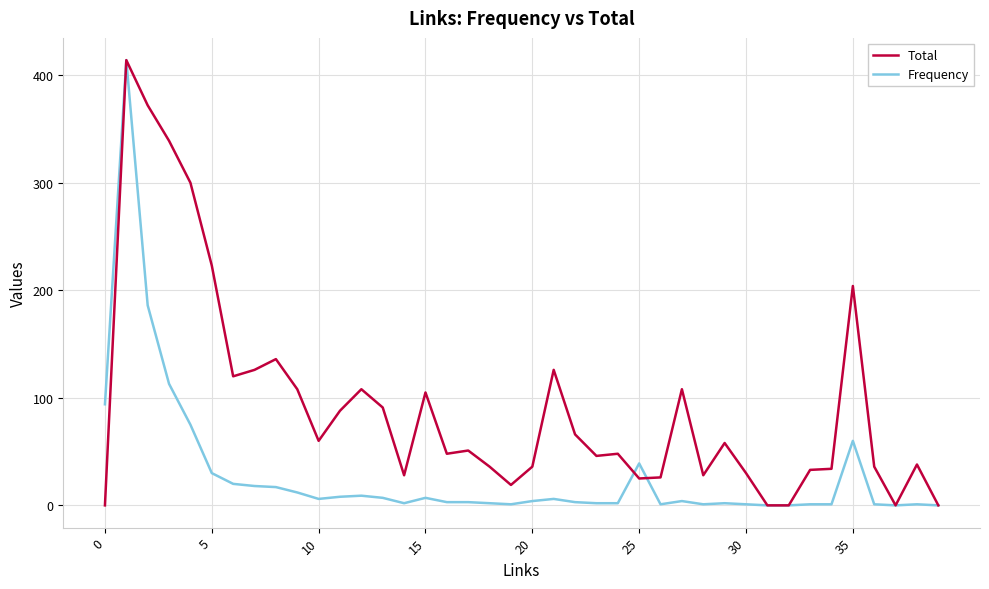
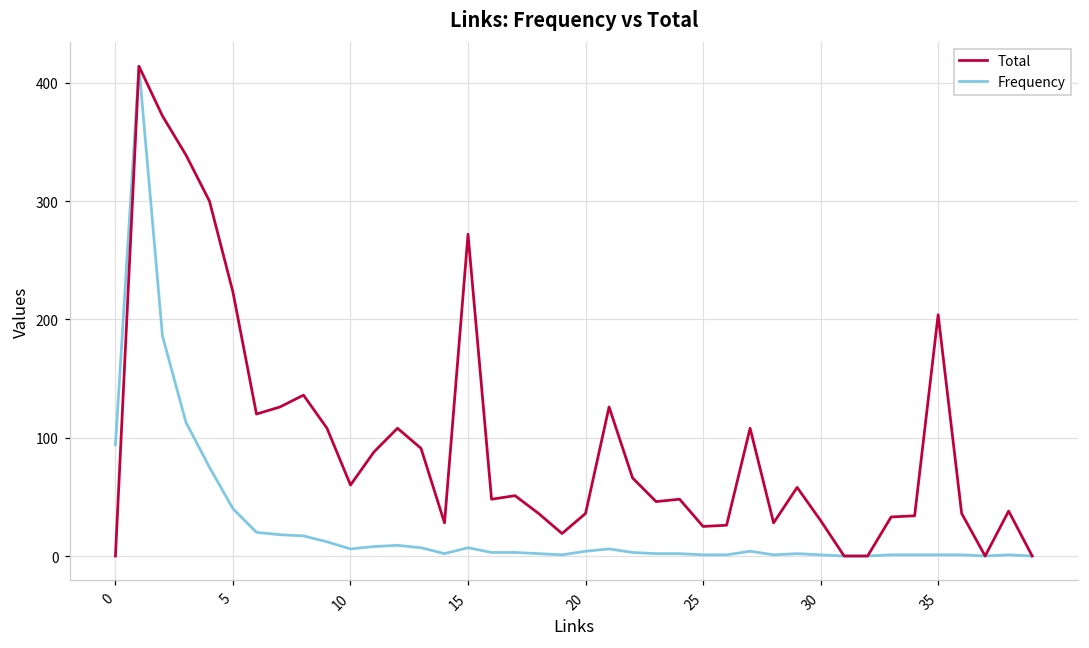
  {
    "Total": {
      "0": 0,
      "5": 223,
      "10": 60,
-     "15": 105,
+     "15": 272,
      "20": 36,
      "25": 25,
      "30": 30,
      "35": 204
    },
    "Frequency": {
      "0": 94,
-     "5": 30,
+     "5": 40,
      "10": 6,
      "15": 7,
      "20": 4,
-     "25": 39,
+     "25": 1,
      "30": 1,
-     "35": 60
+     "35": 1
    }
  }
